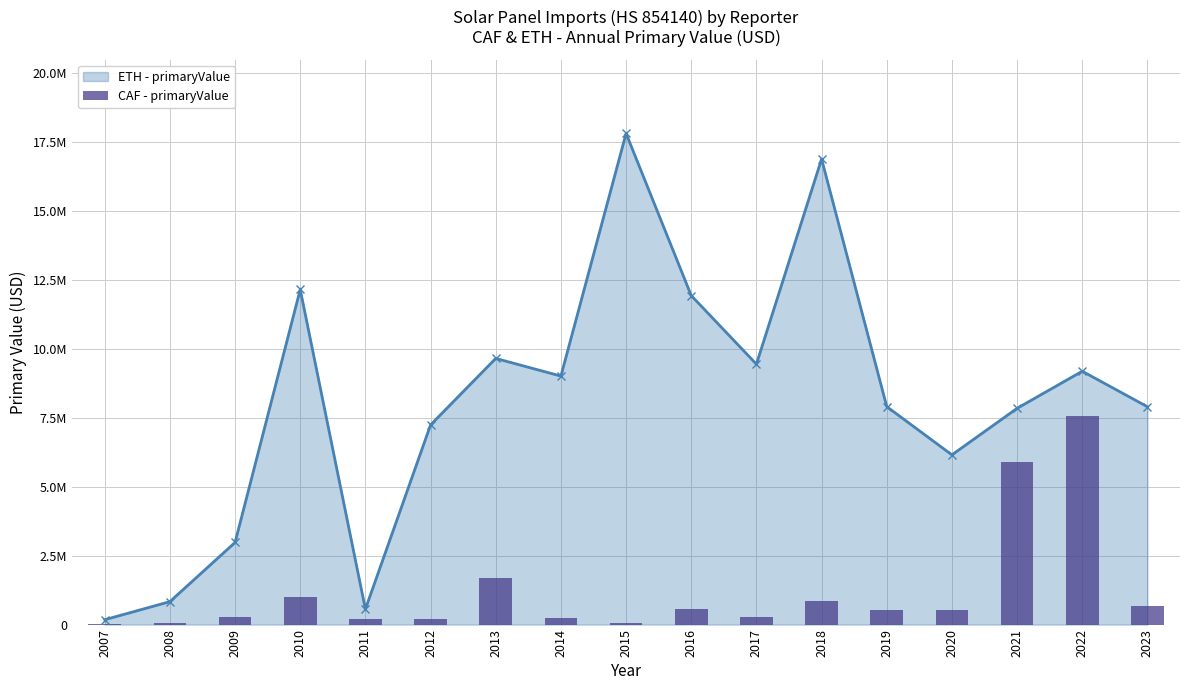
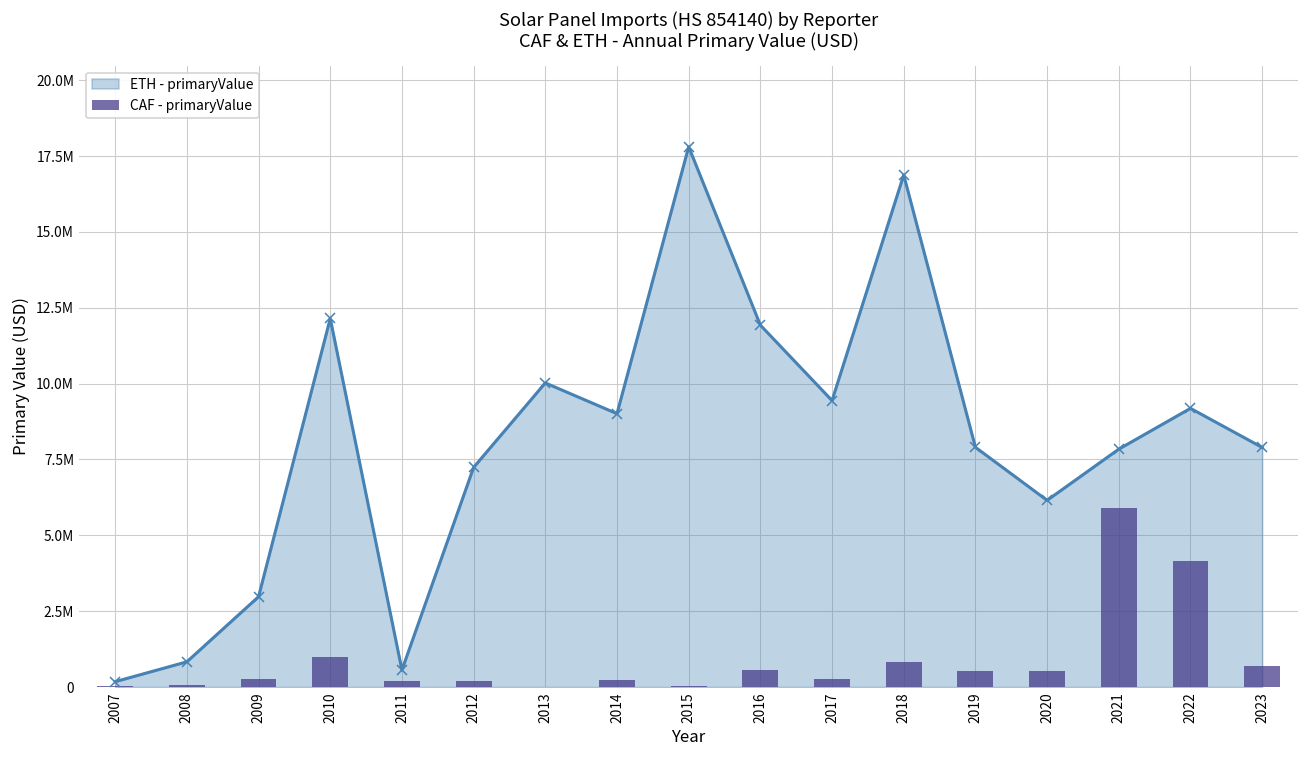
  {
    "ETH - primaryValue": {
      "2007": 200000,
      "2008": 800000,
      "2009": 3000000,
      "2010": 12100000,
      "2011": 600000,
      "2012": 7200000,
-     "2013": 9600000,
+     "2013": 10000000,
      "2014": 9000000,
      "2015": 17800000,
      "2016": 11900000,
      "2017": 9400000,
      "2018": 16900000,
      "2019": 7900000,
      "2020": 6200000,
      "2021": 7800000,
      "2022": 9200000,
      "2023": 7900000
    },
    "CAF - primaryValue": {
      "2009": 300000,
      "2010": 1000000,
      "2011": 200000,
      "2012": 200000,
-     "2013": 1700000,
+     "2013": 0,
      "2014": 200000,
      "2016": 500000,
      "2017": 300000,
      "2018": 800000,
      "2019": 500000,
      "2020": 500000,
      "2021": 5900000,
-     "2022": 7500000,
+     "2022": 4200000,
      "2023": 700000
    }
  }
